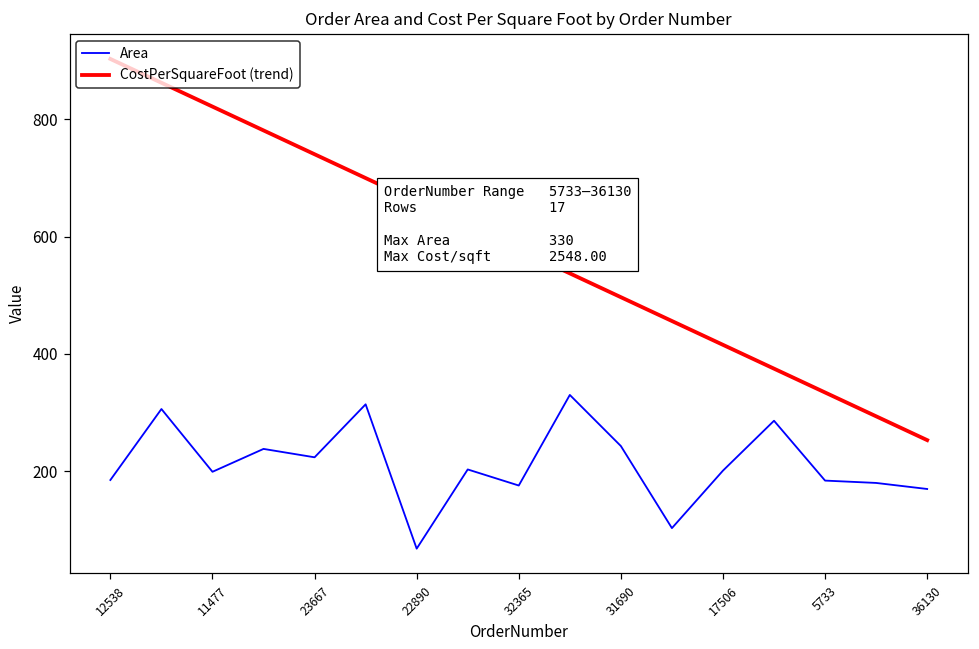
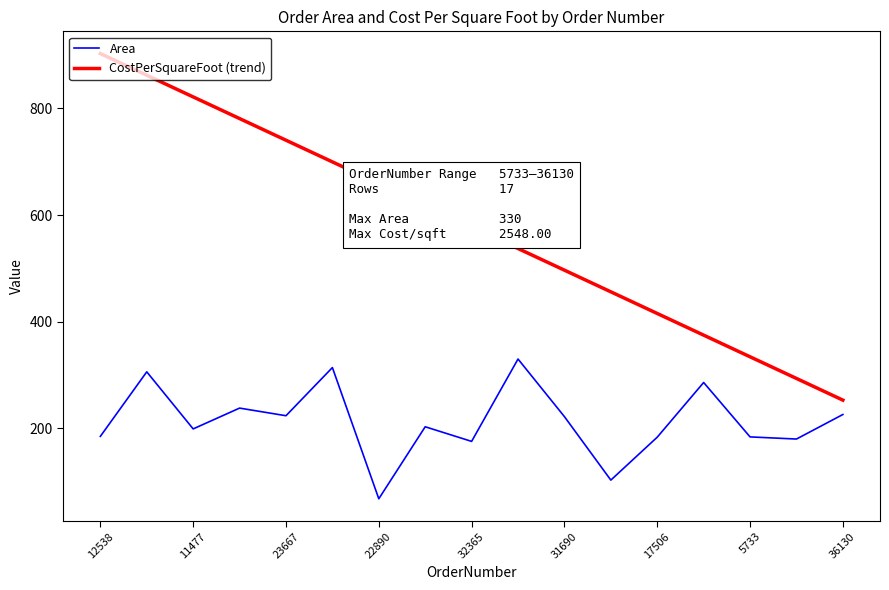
  {
    "Area": {
      "12538": 190,
      "11477": 200,
      "23667": 220,
      "22890": 70,
      "32365": 180,
-     "31690": 240,
-     "17506": 200,
+     "31690": 220,
+     "17506": 180,
      "5733": 180,
-     "36130": 170
+     "36130": 230
    },
    "CostPerSquareFoot (trend)": {
      "11477": 820,
      "23667": 740,
      "31690": 500,
      "17506": 420,
      "5733": 330,
      "36130": 250
    }
  }
